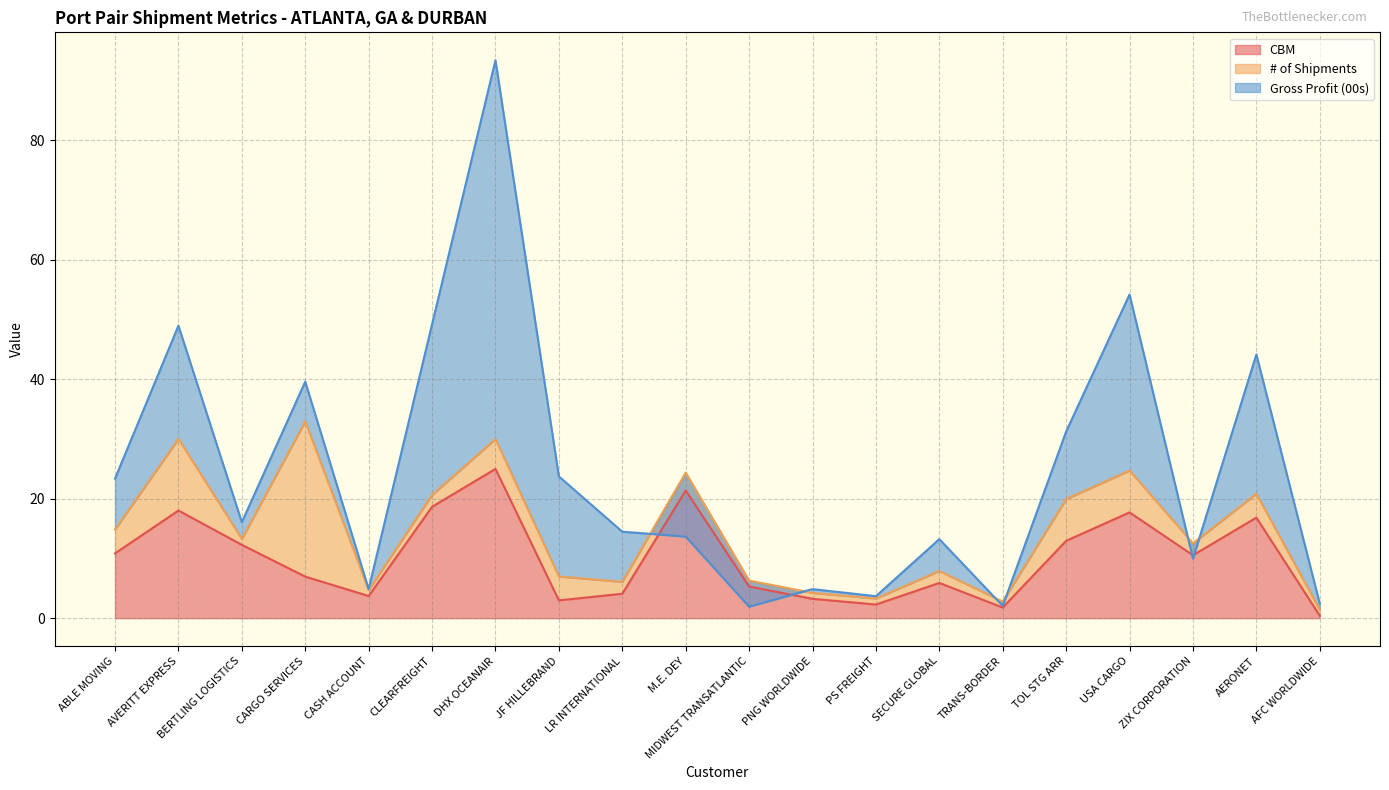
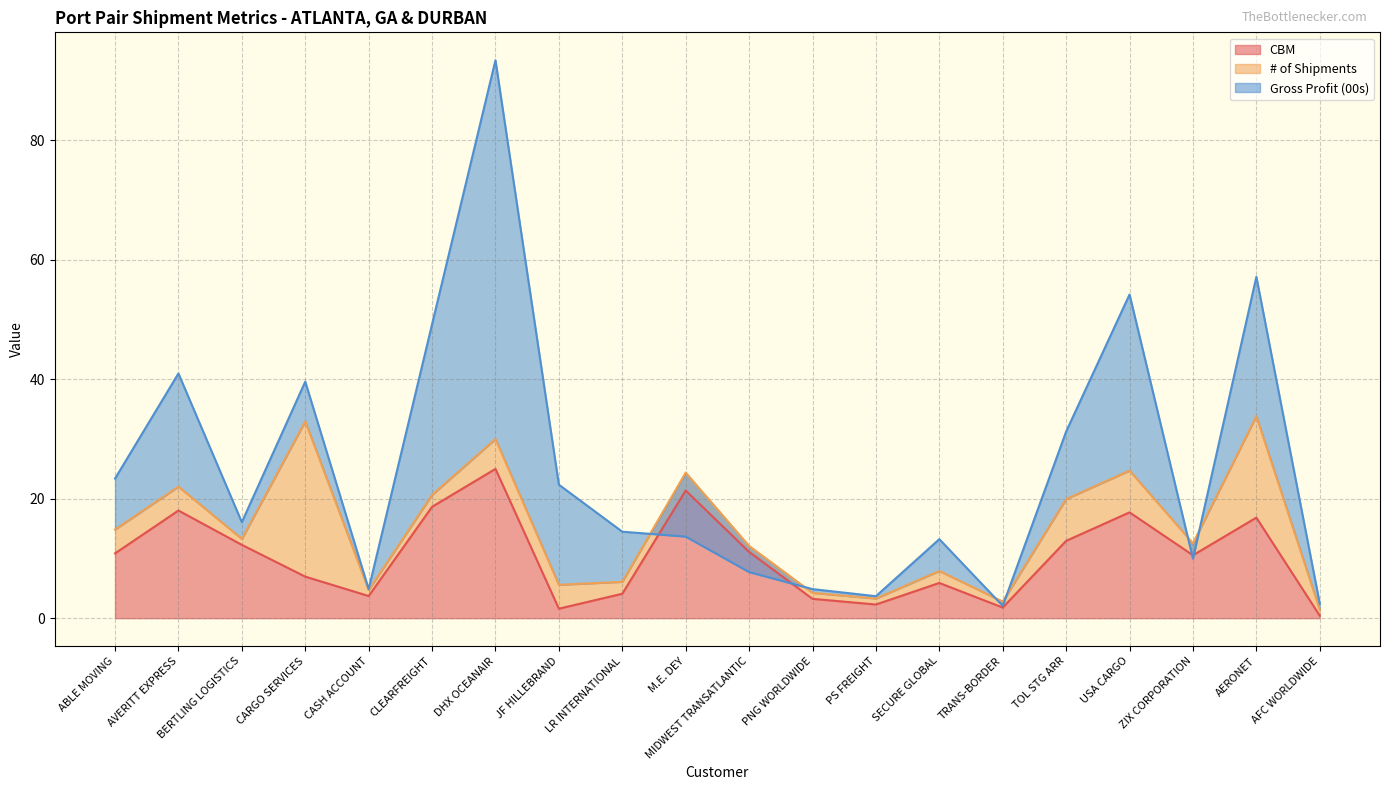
  {
    "CBM": {
      "ABLE MOVING": 11,
      "AVERITT EXPRESS": 18,
      "BERTLING LOGISTICS": 12,
      "CARGO SERVICES": 7,
      "CASH ACCOUNT": 4,
      "CLEARFREIGHT": 19,
      "DHX OCEANAIR": 25,
-     "JF HILLEBRAND": 3,
+     "JF HILLEBRAND": 2,
      "LR INTERNATIONAL": 4,
      "M.E. DEY": 21,
-     "MIDWEST TRANSATLANTIC": 5,
+     "MIDWEST TRANSATLANTIC": 11,
      "PNG WORLDWIDE": 3,
      "PS FREIGHT": 2,
      "SECURE GLOBAL": 6,
      "TOL STG ARR": 13,
      "USA CARGO": 18,
      "ZIX CORPORATION": 11,
      "AERONET": 17,
      "AFC WORLDWIDE": 0
    },
    "# of Shipments": {
      "ABLE MOVING": 4,
-     "AVERITT EXPRESS": 12,
+     "AVERITT EXPRESS": 4,
      "BERTLING LOGISTICS": 1,
      "CARGO SERVICES": 26,
      "CLEARFREIGHT": 2,
      "DHX OCEANAIR": 5,
      "JF HILLEBRAND": 4,
      "LR INTERNATIONAL": 2,
      "PNG WORLDWIDE": 1,
      "SECURE GLOBAL": 2,
      "TOL STG ARR": 7,
      "USA CARGO": 7,
-     "AERONET": 4,
+     "AERONET": 17,
      "AFC WORLDWIDE": 1
    }
  }
